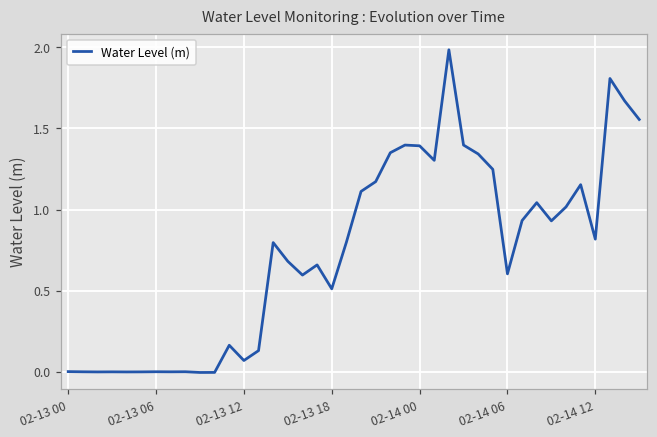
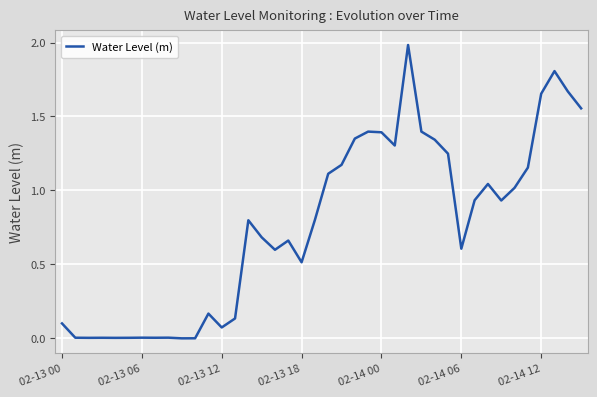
  {
-   "02-13 00": 0.00,
+   "02-13 00": 0.10,
    "02-13 06": 0.00,
    "02-13 12": 0.07,
    "02-13 18": 0.51,
    "02-14 00": 1.39,
    "02-14 06": 0.60,
-   "02-14 12": 0.82
+   "02-14 12": 1.65
  }
